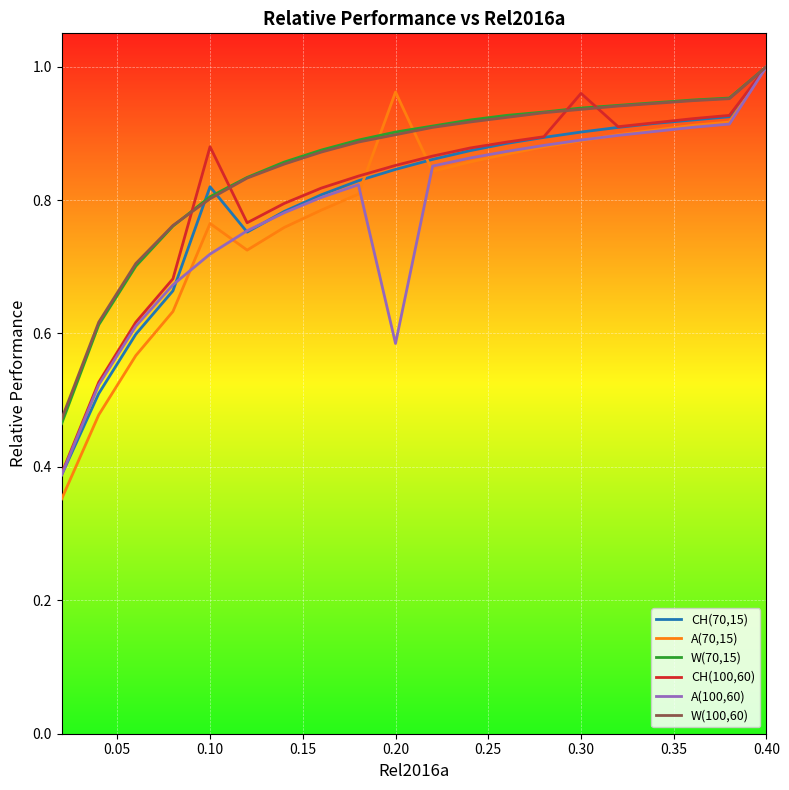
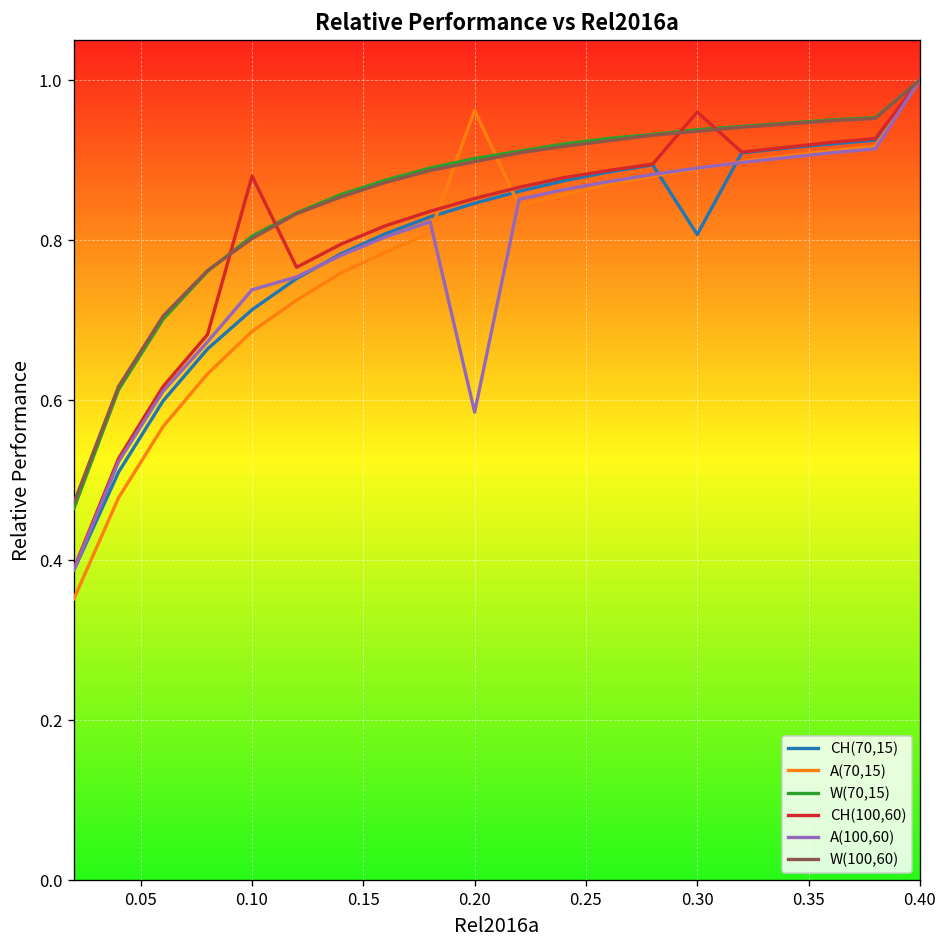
  {
    "CH(70,15)": {
-     "0.10": 0.82,
+     "0.10": 0.71,
      "0.20": 0.85,
-     "0.30": 0.90
+     "0.30": 0.81
    },
    "A(70,15)": {
-     "0.10": 0.77,
+     "0.10": 0.69,
      "0.20": 0.96
    },
    "W(70,15)": {
      "0.20": 0.90
    },
    "CH(100,60)": {
      "0.10": 0.88,
      "0.20": 0.85,
      "0.30": 0.96
    },
    "A(100,60)": {
-     "0.10": 0.72,
+     "0.10": 0.74,
      "0.20": 0.59
    },
    "W(100,60)": {
      "0.20": 0.90
    }
  }
